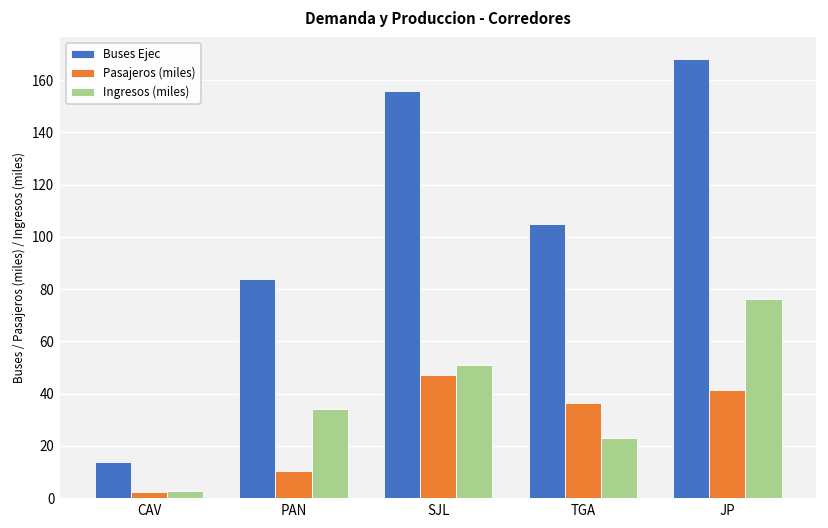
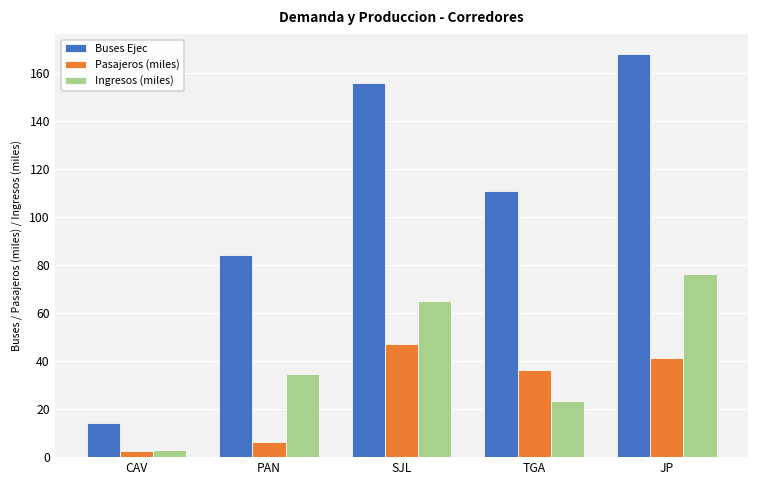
  {
    "Buses Ejec": {
      "CAV": 14,
      "PAN": 84,
      "SJL": 156,
-     "TGA": 105,
+     "TGA": 111,
      "JP": 168
    },
    "Pasajeros (miles)": {
      "CAV": 2,
-     "PAN": 10,
+     "PAN": 6,
      "SJL": 47,
      "TGA": 36,
      "JP": 41
    },
    "Ingresos (miles)": {
      "CAV": 3,
      "PAN": 34,
-     "SJL": 51,
+     "SJL": 65,
      "TGA": 23,
      "JP": 76
    }
  }
